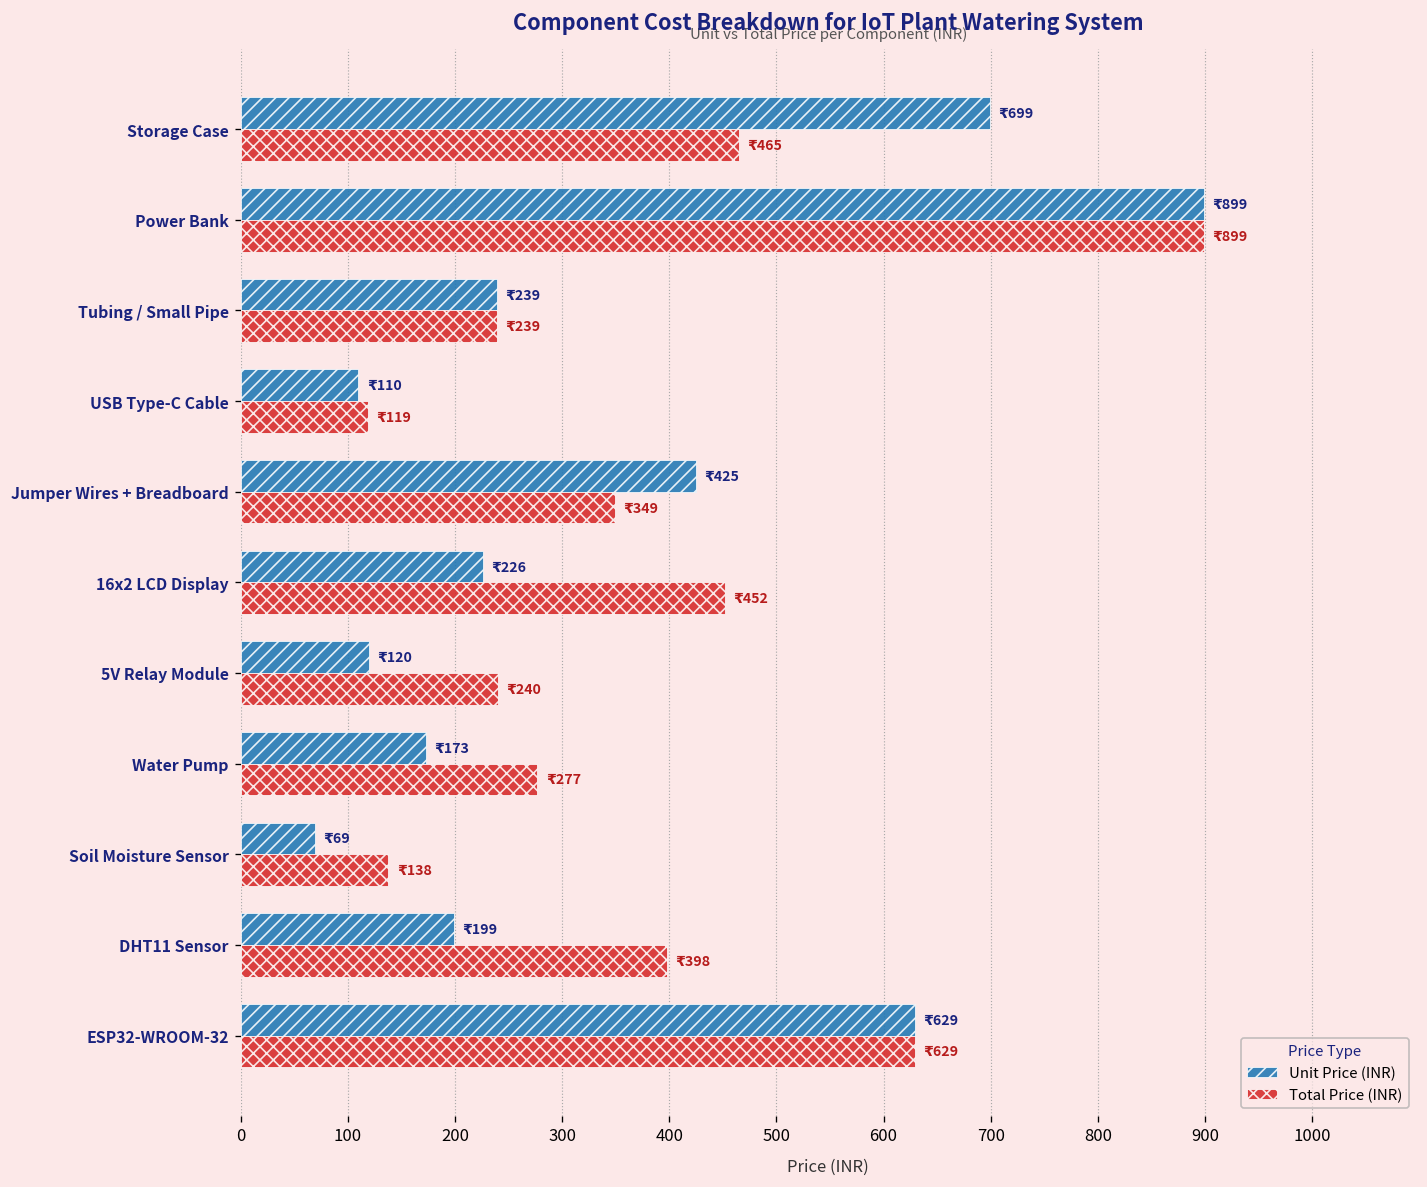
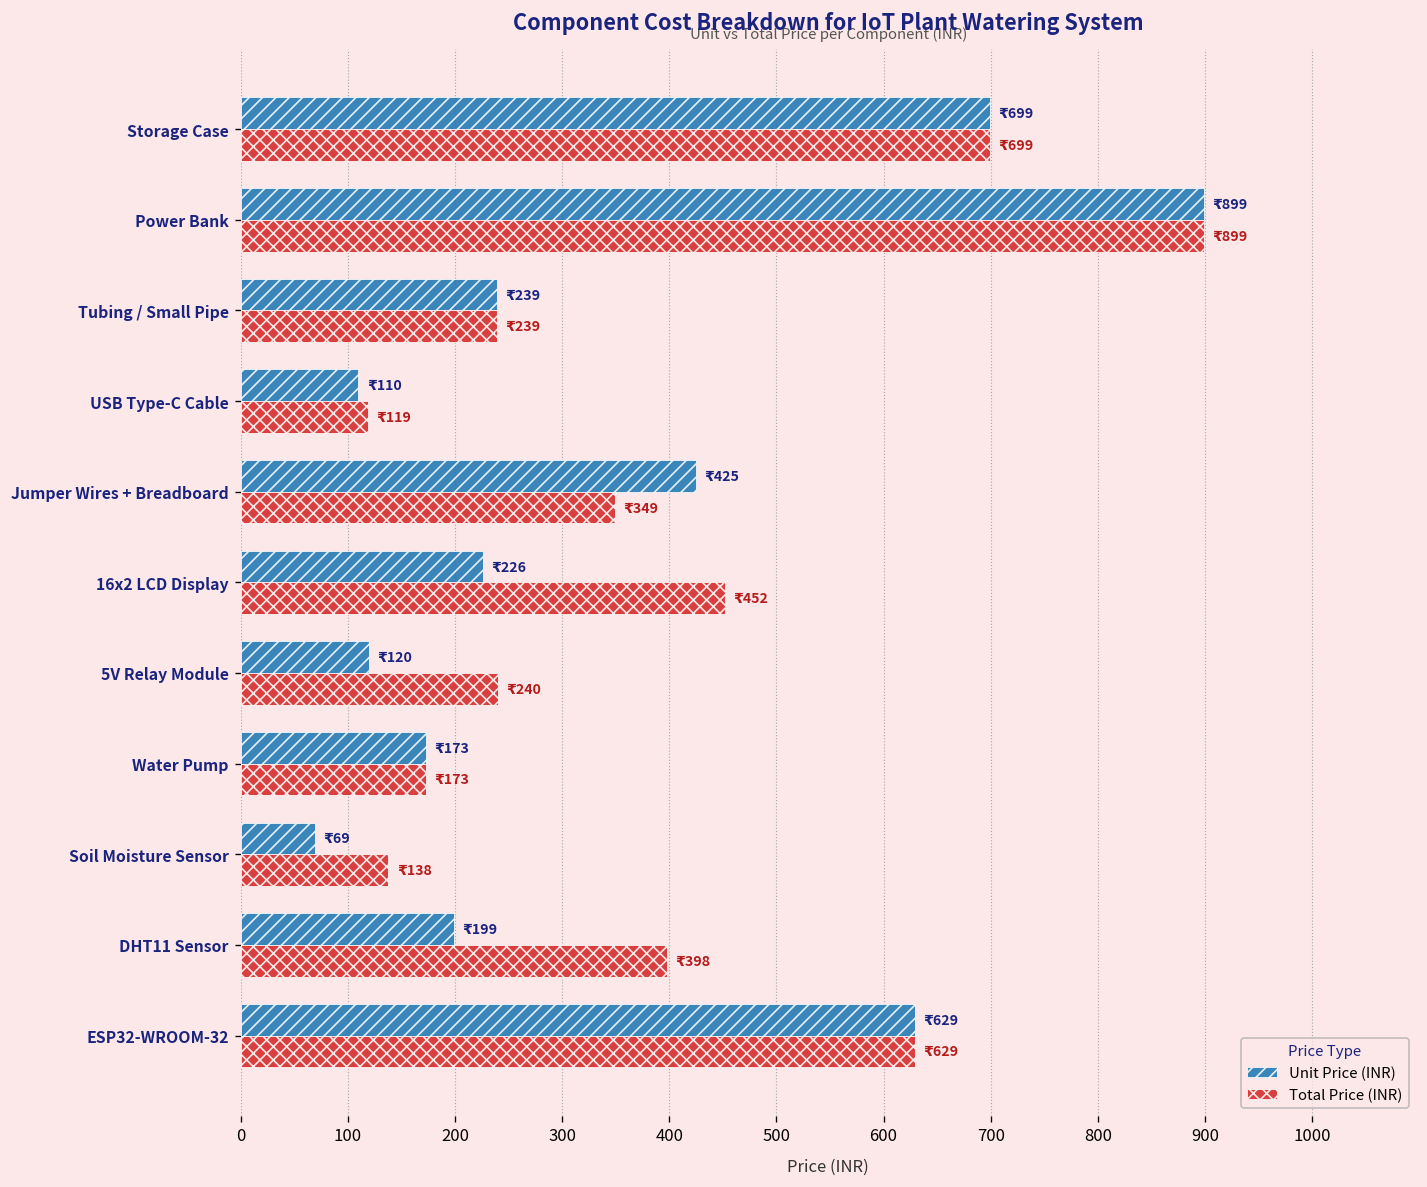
  {
    "Unit Price (INR)": {
      "Storage Case": 699,
      "Power Bank": 899,
      "Tubing / Small Pipe": 239,
      "USB Type-C Cable": 110,
      "Jumper Wires + Breadboard": 425,
      "16x2 LCD Display": 226,
      "5V Relay Module": 120,
      "Water Pump": 173,
      "Soil Moisture Sensor": 69,
      "DHT11 Sensor": 199,
      "ESP32-WROOM-32": 629
    },
    "Total Price (INR)": {
-     "Storage Case": 465,
+     "Storage Case": 699,
      "Power Bank": 899,
      "Tubing / Small Pipe": 239,
      "USB Type-C Cable": 119,
      "Jumper Wires + Breadboard": 349,
      "16x2 LCD Display": 452,
      "5V Relay Module": 240,
-     "Water Pump": 277,
+     "Water Pump": 173,
      "Soil Moisture Sensor": 138,
      "DHT11 Sensor": 398,
      "ESP32-WROOM-32": 629
    }
  }
